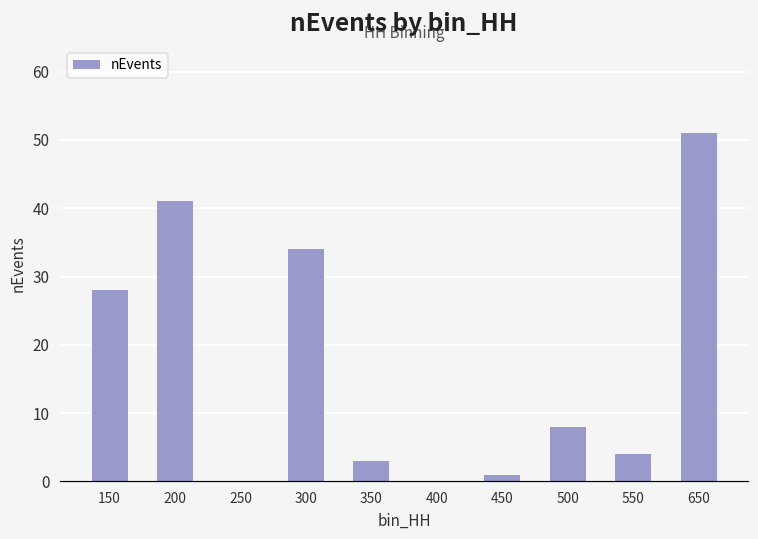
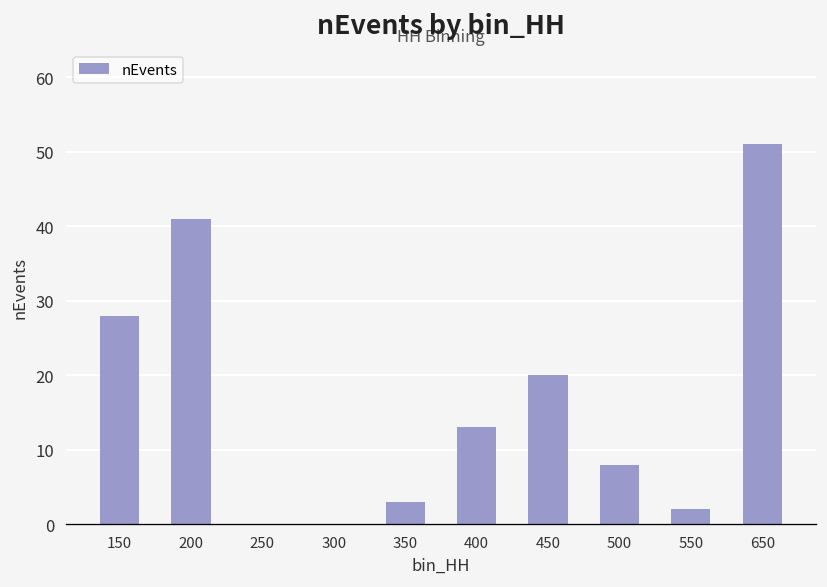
  {
    "150": 28,
    "200": 41,
    "250": 0,
-   "300": 34,
+   "300": 0,
    "350": 3,
-   "400": 0,
-   "450": 1,
+   "400": 13,
+   "450": 20,
    "500": 8,
-   "550": 4,
+   "550": 2,
    "650": 51
  }
